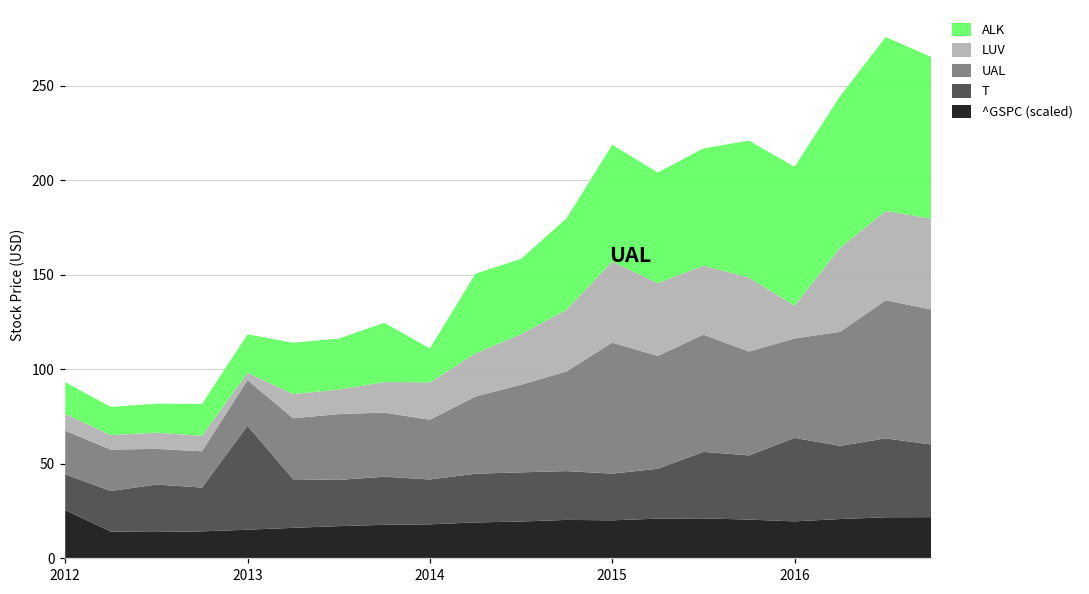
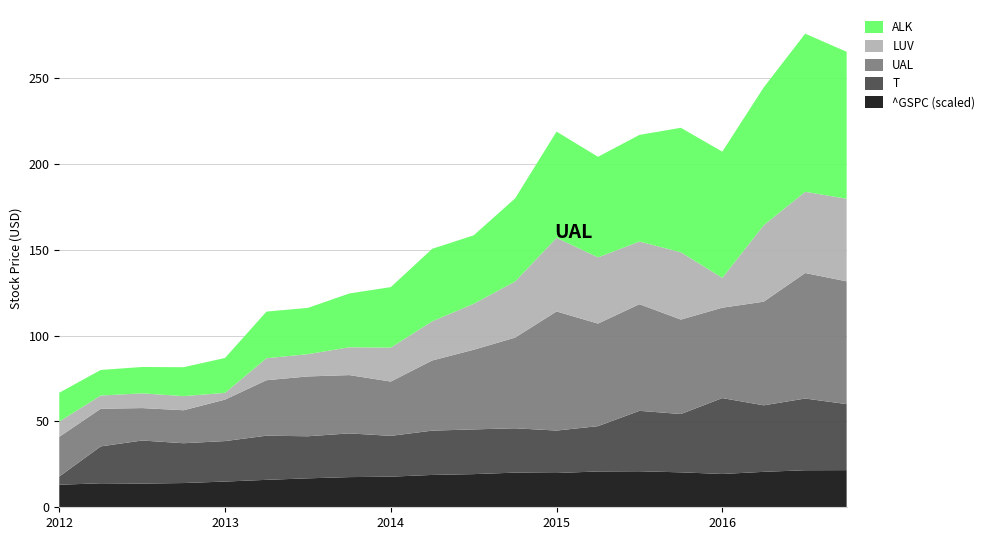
  {
    "^GSPC (scaled)": {
-     "2012": 25,
+     "2012": 13,
      "2013": 15,
      "2014": 18,
      "2015": 20,
      "2016": 19
    },
    "T": {
-     "2012": 19,
-     "2013": 55,
+     "2012": 5,
+     "2013": 24,
      "2014": 24,
      "2015": 25,
      "2016": 44
    },
    "UAL": {
      "2012": 23,
      "2013": 24,
      "2014": 32,
      "2015": 69,
      "2016": 53
    },
    "LUV": {
      "2012": 9,
      "2013": 4,
      "2014": 20,
      "2015": 43,
      "2016": 17
    },
    "ALK": {
      "2012": 17,
      "2013": 20,
-     "2014": 18,
+     "2014": 35,
      "2015": 62,
      "2016": 74
    }
  }
